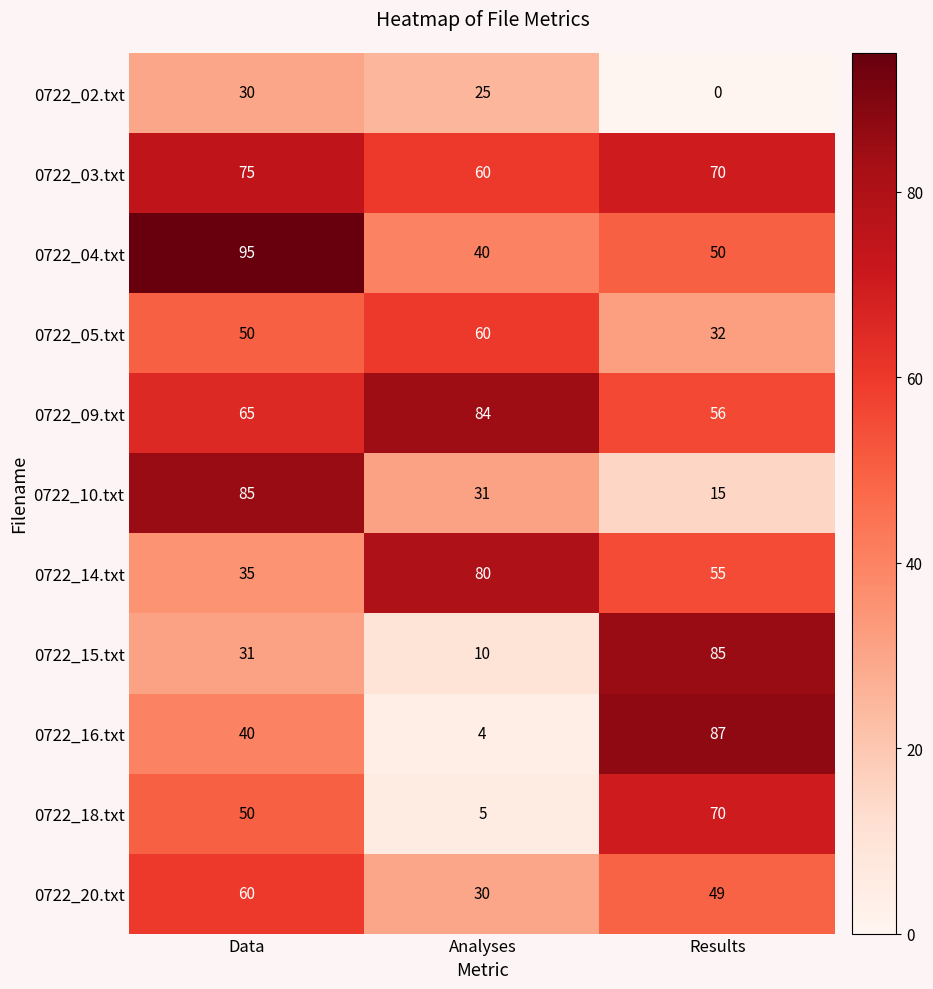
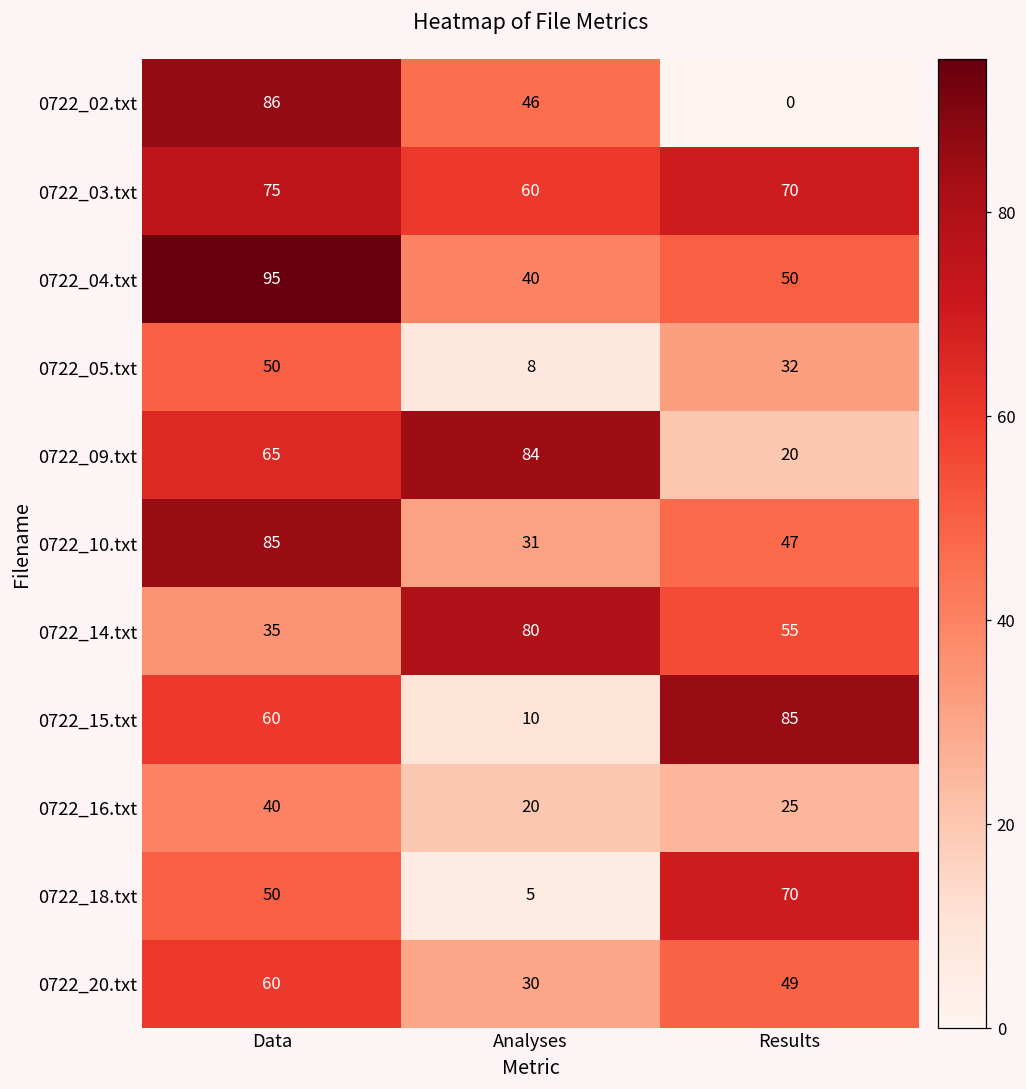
  {
    "0722_02.txt": {
-     "Data": 30,
-     "Analyses": 25,
+     "Data": 86,
+     "Analyses": 46,
      "Results": 0
    },
    "0722_03.txt": {
      "Data": 75,
      "Analyses": 60,
      "Results": 70
    },
    "0722_04.txt": {
      "Data": 95,
      "Analyses": 40,
      "Results": 50
    },
    "0722_05.txt": {
      "Data": 50,
-     "Analyses": 60,
+     "Analyses": 8,
      "Results": 32
    },
    "0722_09.txt": {
      "Data": 65,
      "Analyses": 84,
-     "Results": 56
+     "Results": 20
    },
    "0722_10.txt": {
      "Data": 85,
      "Analyses": 31,
-     "Results": 15
+     "Results": 47
    },
    "0722_14.txt": {
      "Data": 35,
      "Analyses": 80,
      "Results": 55
    },
    "0722_15.txt": {
-     "Data": 31,
+     "Data": 60,
      "Analyses": 10,
      "Results": 85
    },
    "0722_16.txt": {
      "Data": 40,
-     "Analyses": 4,
-     "Results": 87
+     "Analyses": 20,
+     "Results": 25
    },
    "0722_18.txt": {
      "Data": 50,
      "Analyses": 5,
      "Results": 70
    },
    "0722_20.txt": {
      "Data": 60,
      "Analyses": 30,
      "Results": 49
    }
  }
